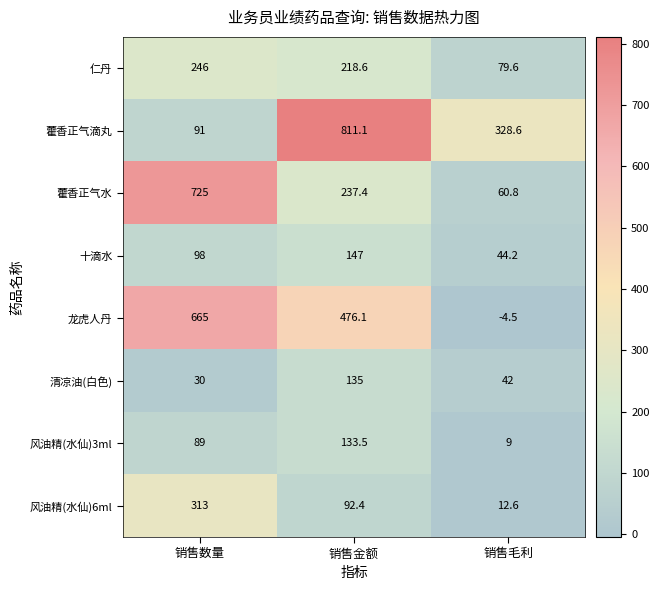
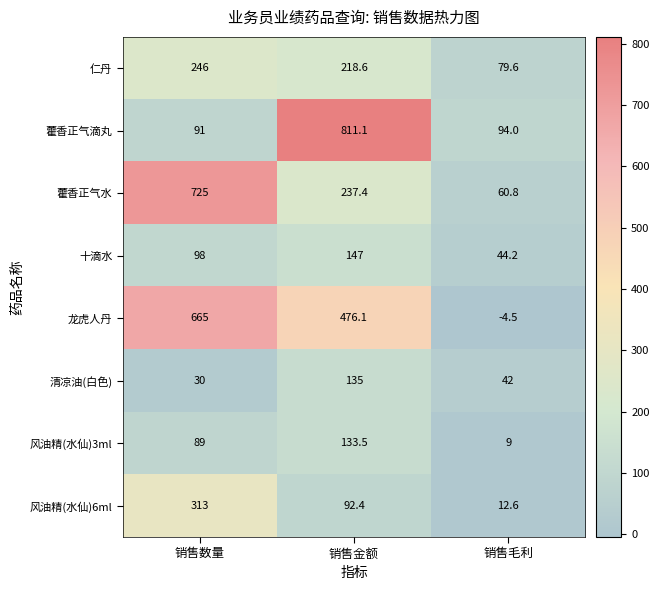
  {
    "仁丹": {
      "销售数量": 246,
      "销售金额": 218.6,
      "销售毛利": 79.6
    },
    "藿香正气滴丸": {
      "销售数量": 91,
      "销售金额": 811.1,
-     "销售毛利": 328.6
+     "销售毛利": 94.0
    },
    "藿香正气水": {
      "销售数量": 725,
      "销售金额": 237.4,
      "销售毛利": 60.8
    },
    "十滴水": {
      "销售数量": 98,
      "销售金额": 147,
      "销售毛利": 44.2
    },
    "龙虎人丹": {
      "销售数量": 665,
      "销售金额": 476.1,
      "销售毛利": -4.5
    },
    "清凉油(白色)": {
      "销售数量": 30,
      "销售金额": 135,
      "销售毛利": 42
    },
    "风油精(水仙)3ml": {
      "销售数量": 89,
      "销售金额": 133.5,
      "销售毛利": 9
    },
    "风油精(水仙)6ml": {
      "销售数量": 313,
      "销售金额": 92.4,
      "销售毛利": 12.6
    }
  }
